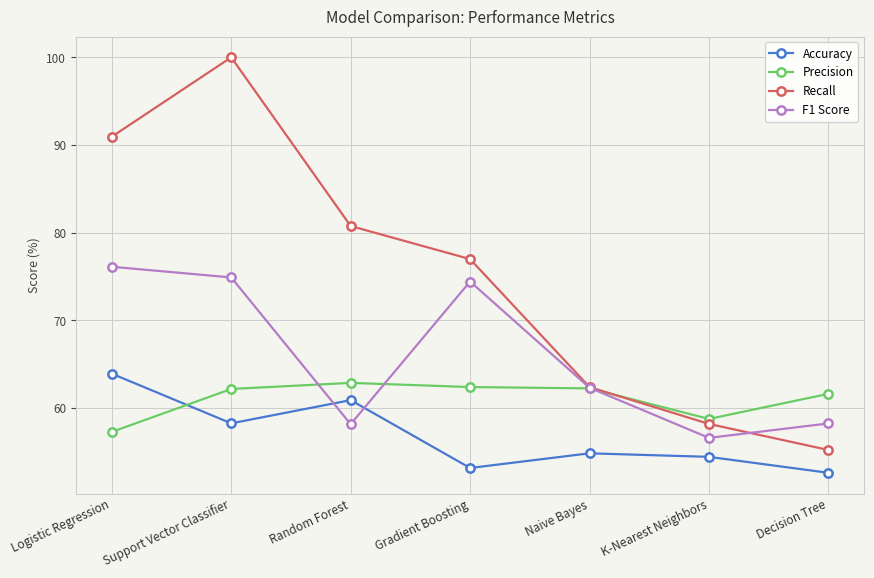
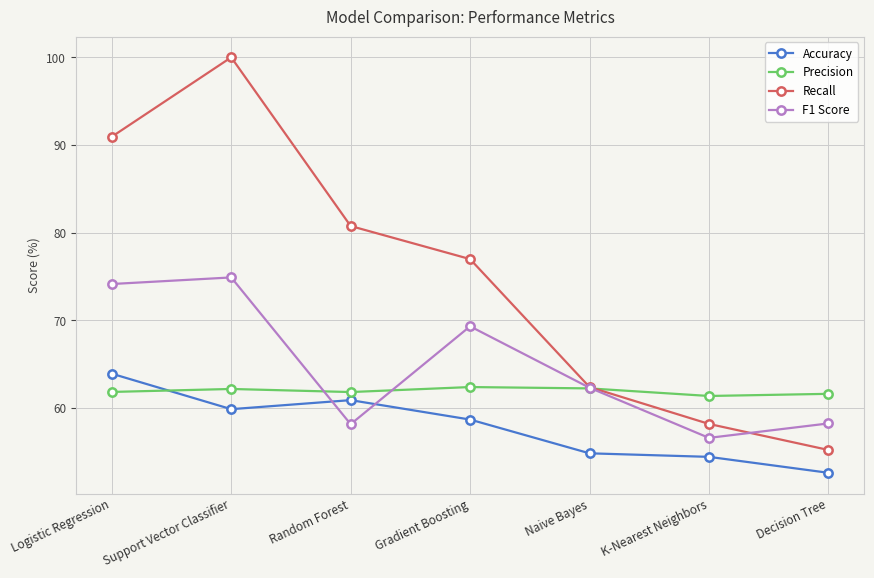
  {
    "Accuracy": {
      "Logistic Regression": 64,
-     "Support Vector Classifier": 58,
+     "Support Vector Classifier": 60,
      "Random Forest": 61,
-     "Gradient Boosting": 53,
+     "Gradient Boosting": 59,
      "Naive Bayes": 55,
      "K-Nearest Neighbors": 54,
      "Decision Tree": 53
    },
    "Precision": {
-     "Logistic Regression": 57,
+     "Logistic Regression": 62,
      "Support Vector Classifier": 62,
-     "Random Forest": 63,
+     "Random Forest": 62,
      "Gradient Boosting": 62,
-     "K-Nearest Neighbors": 59,
+     "K-Nearest Neighbors": 61,
      "Decision Tree": 62
    },
    "Recall": {
      "Logistic Regression": 91,
      "Support Vector Classifier": 100,
      "Random Forest": 81,
      "Gradient Boosting": 77,
      "K-Nearest Neighbors": 58,
      "Decision Tree": 55
    },
    "F1 Score": {
-     "Logistic Regression": 76,
+     "Logistic Regression": 74,
      "Support Vector Classifier": 75,
      "Random Forest": 58,
-     "Gradient Boosting": 74,
+     "Gradient Boosting": 69,
      "K-Nearest Neighbors": 57,
      "Decision Tree": 58
    }
  }
